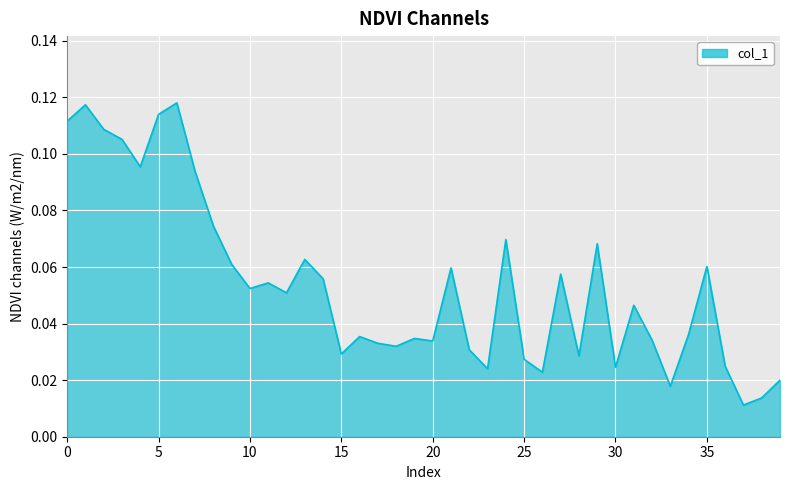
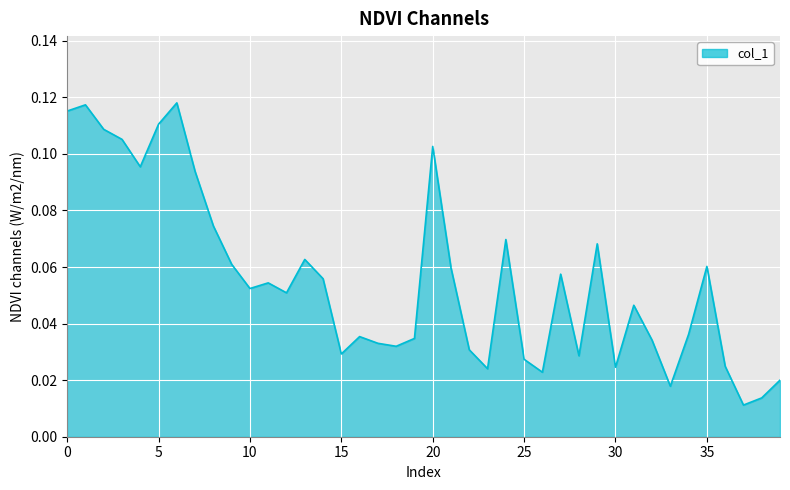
  {
-   "0": 0.112,
-   "5": 0.114,
+   "0": 0.115,
+   "5": 0.111,
    "10": 0.052,
    "15": 0.029,
-   "20": 0.034,
+   "20": 0.103,
    "25": 0.027,
    "30": 0.025,
    "35": 0.060
  }
